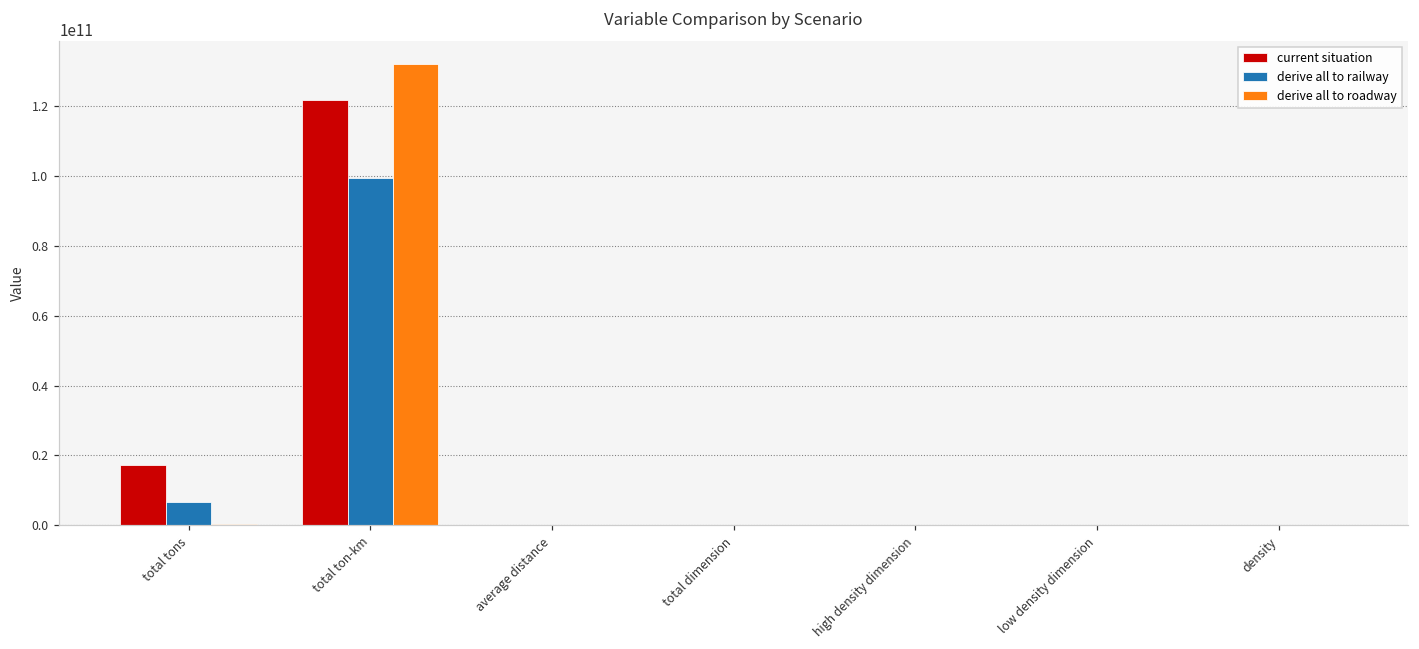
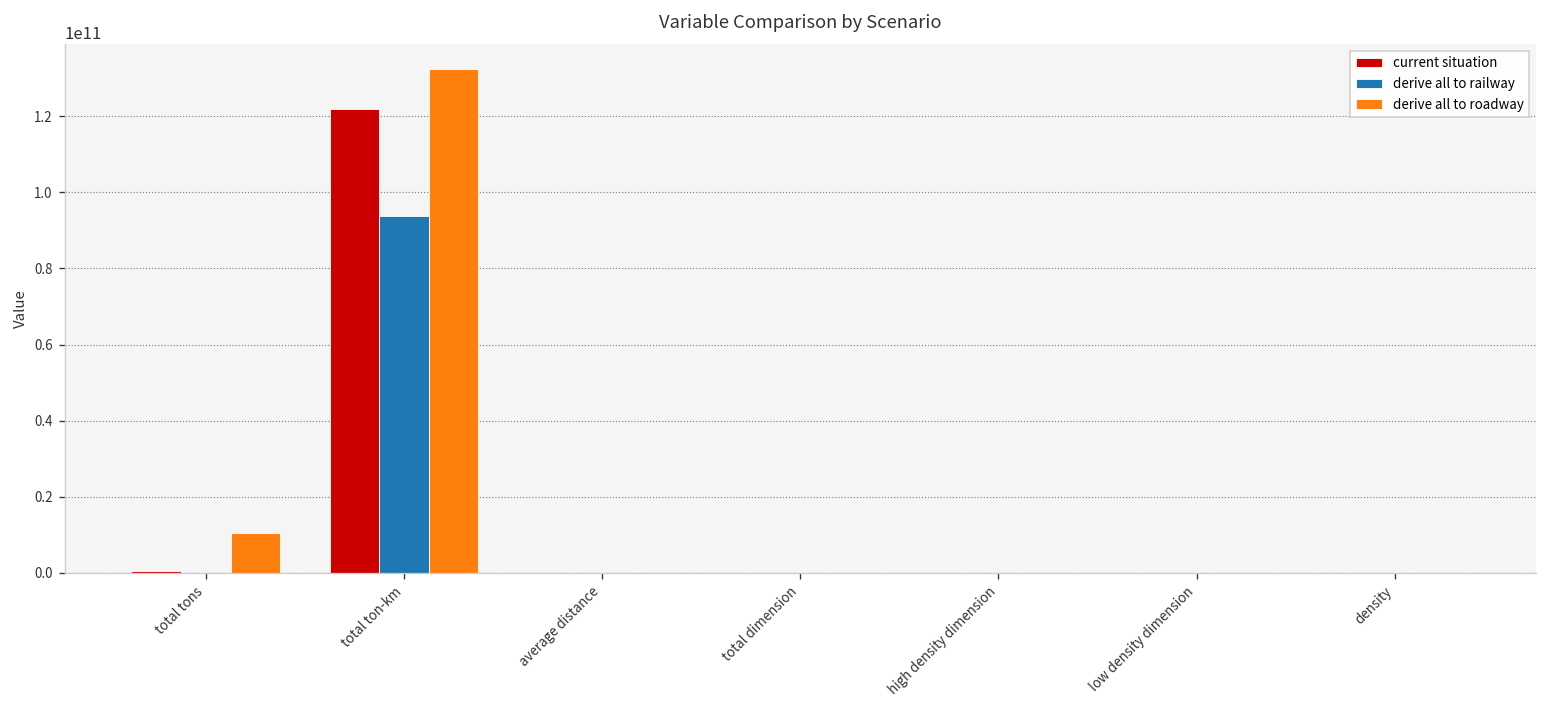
  {
    "current situation": {
-     "total tons": 17000000000,
+     "total tons": 0,
      "total ton-km": 122000000000
    },
    "derive all to railway": {
-     "total tons": 7000000000,
-     "total ton-km": 100000000000
+     "total tons": 0,
+     "total ton-km": 94000000000
    },
    "derive all to roadway": {
-     "total tons": 0,
+     "total tons": 11000000000,
      "total ton-km": 132000000000
    }
  }
